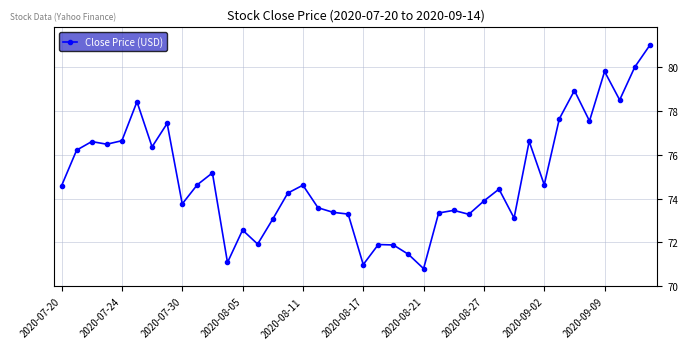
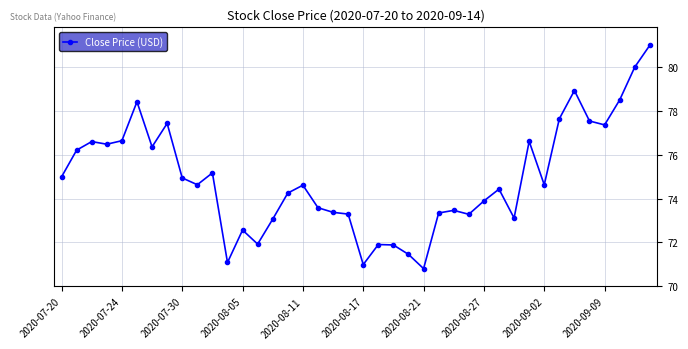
  {
-   "2020-07-20": 74.6,
+   "2020-07-20": 75.0,
    "2020-07-24": 76.6,
-   "2020-07-30": 73.8,
+   "2020-07-30": 74.9,
    "2020-08-05": 72.6,
    "2020-08-11": 74.6,
    "2020-08-17": 71.0,
    "2020-08-21": 70.8,
    "2020-08-27": 73.9,
    "2020-09-02": 74.6,
-   "2020-09-09": 79.8
+   "2020-09-09": 77.4
  }
